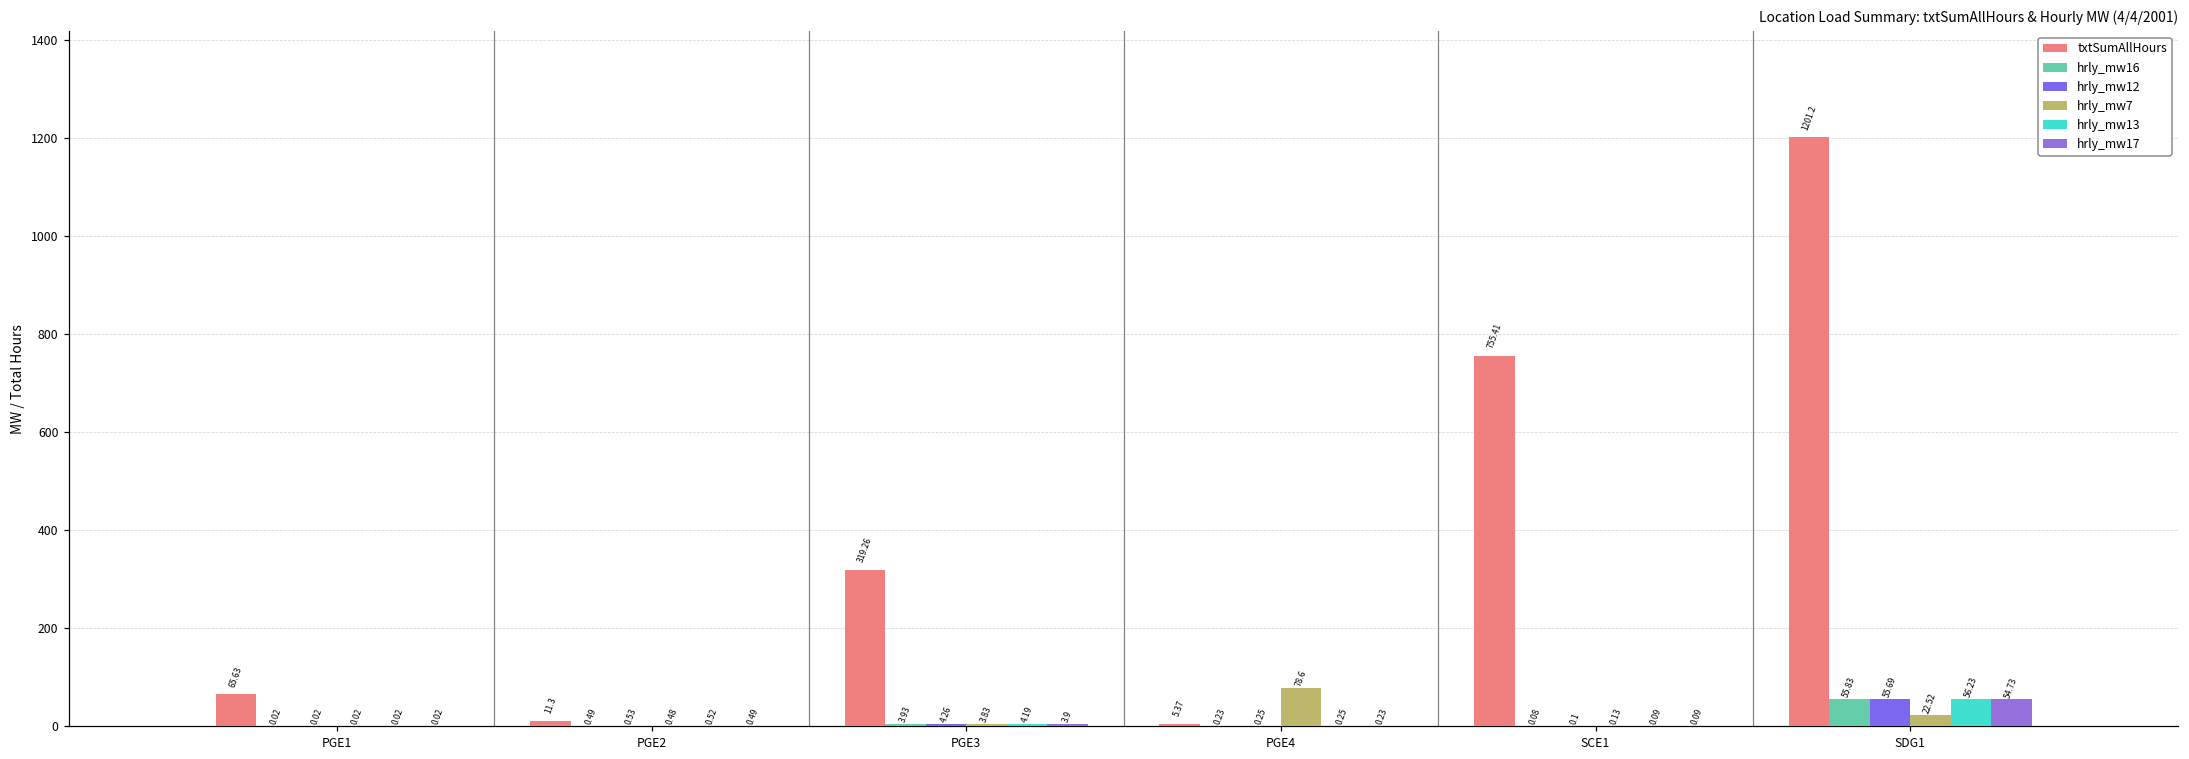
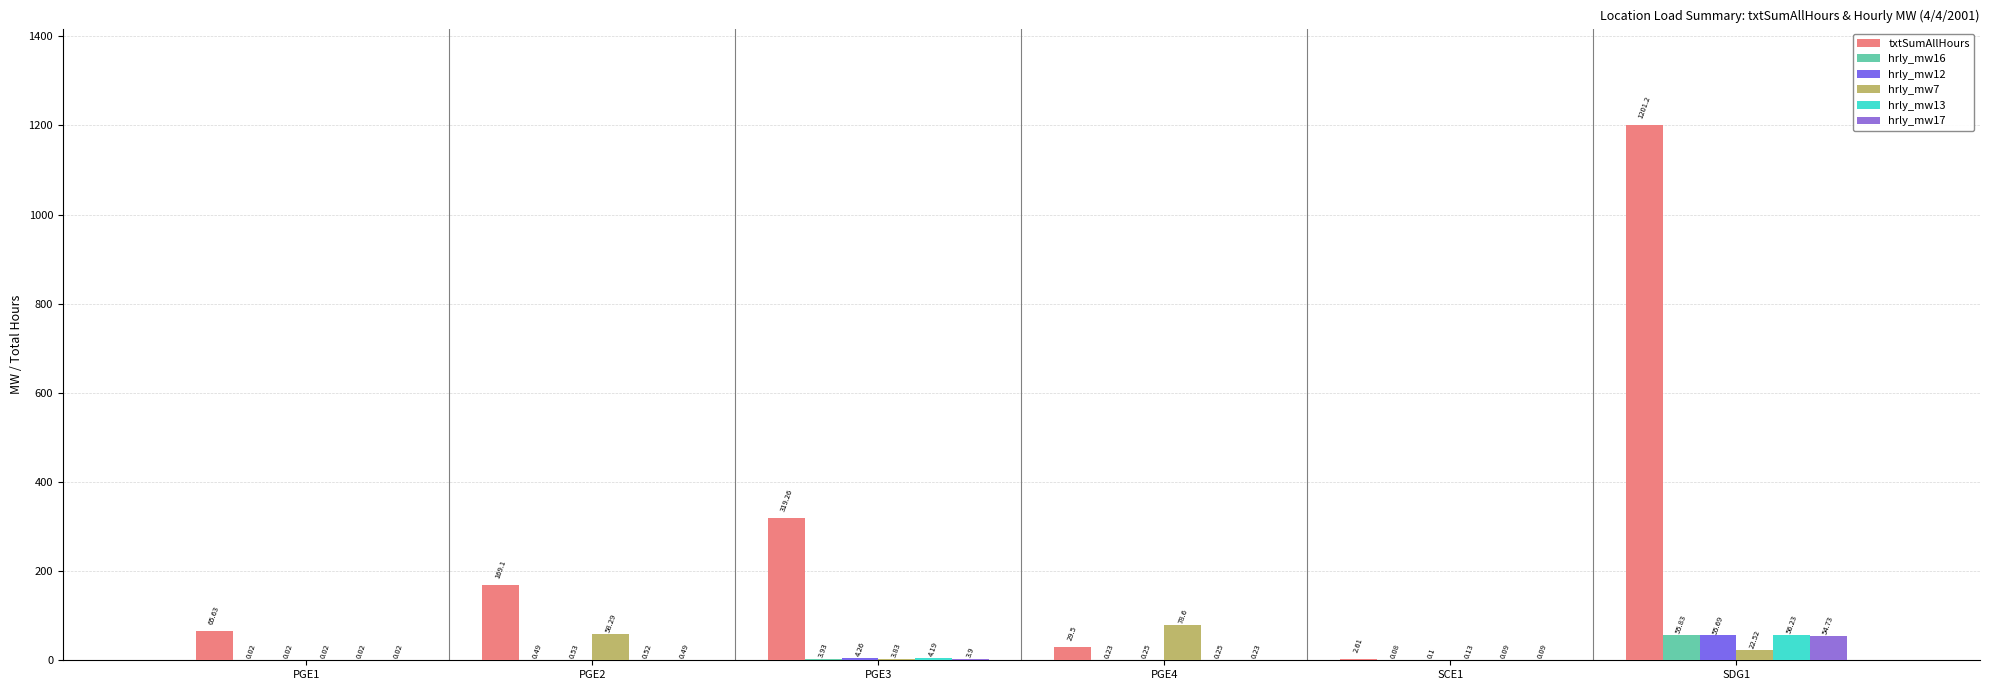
  {
    "txtSumAllHours": {
      "PGE1": 65.63,
-     "PGE2": 11.3,
+     "PGE2": 169.1,
      "PGE3": 319.26,
-     "PGE4": 5.37,
-     "SCE1": 755.41,
+     "PGE4": 29.5,
+     "SCE1": 2.61,
      "SDG1": 1201.2
    },
    "hrly_mw7": {
      "PGE1": 0.02,
-     "PGE2": 0.48,
+     "PGE2": 58.29,
      "PGE3": 3.83,
      "PGE4": 78.6,
      "SCE1": 0.13,
      "SDG1": 22.52
    }
  }
